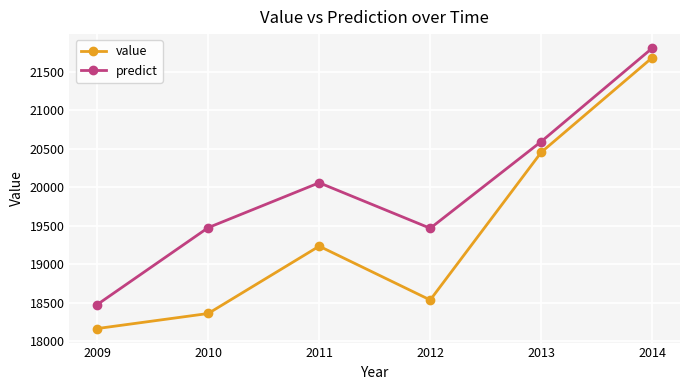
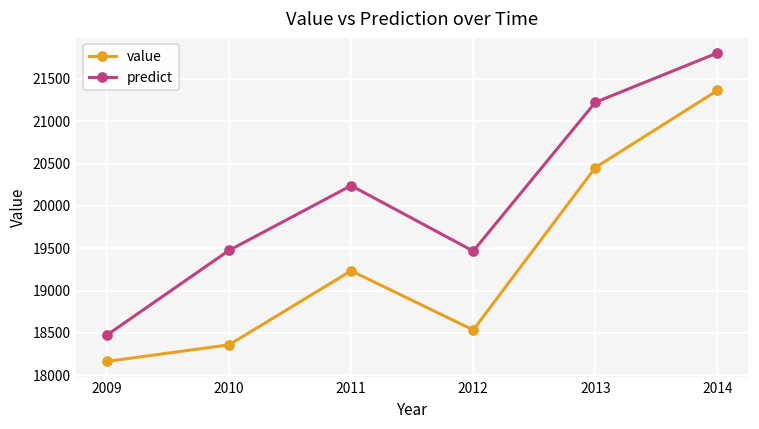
  {
    "value": {
      "2009": 18200,
      "2010": 18400,
      "2011": 19200,
      "2012": 18500,
      "2013": 20500,
-     "2014": 21700
+     "2014": 21400
    },
    "predict": {
      "2009": 18500,
      "2010": 19500,
-     "2011": 20100,
+     "2011": 20200,
      "2012": 19500,
-     "2013": 20600,
+     "2013": 21200,
      "2014": 21800
    }
  }
